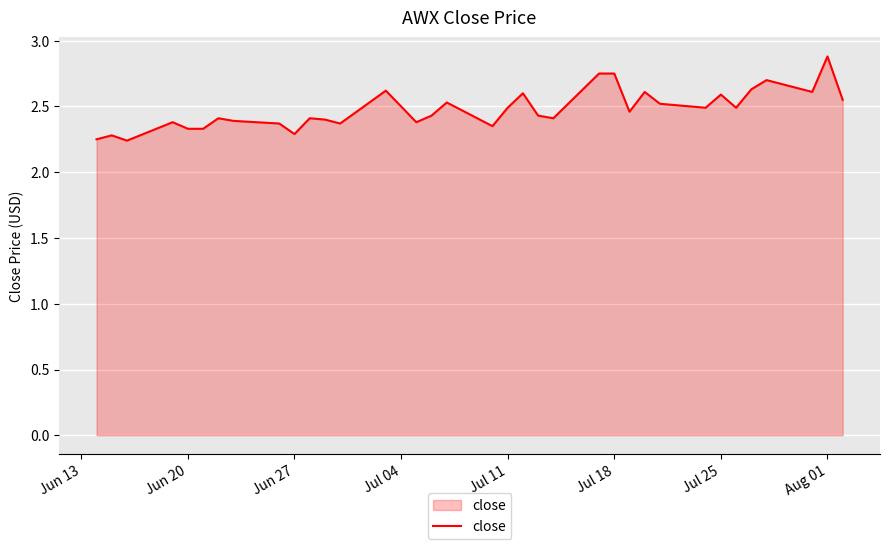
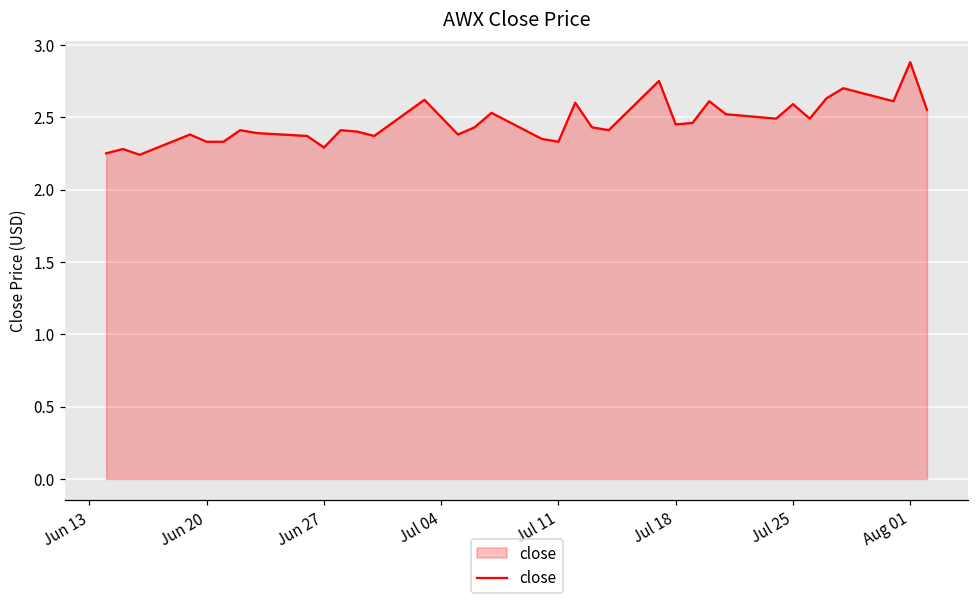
  {
    "Jun 20": 2.33,
    "Jun 27": 2.29,
-   "Jul 11": 2.49,
-   "Jul 18": 2.75,
+   "Jul 11": 2.33,
+   "Jul 18": 2.45,
    "Jul 25": 2.59,
    "Aug 01": 2.88
  }
